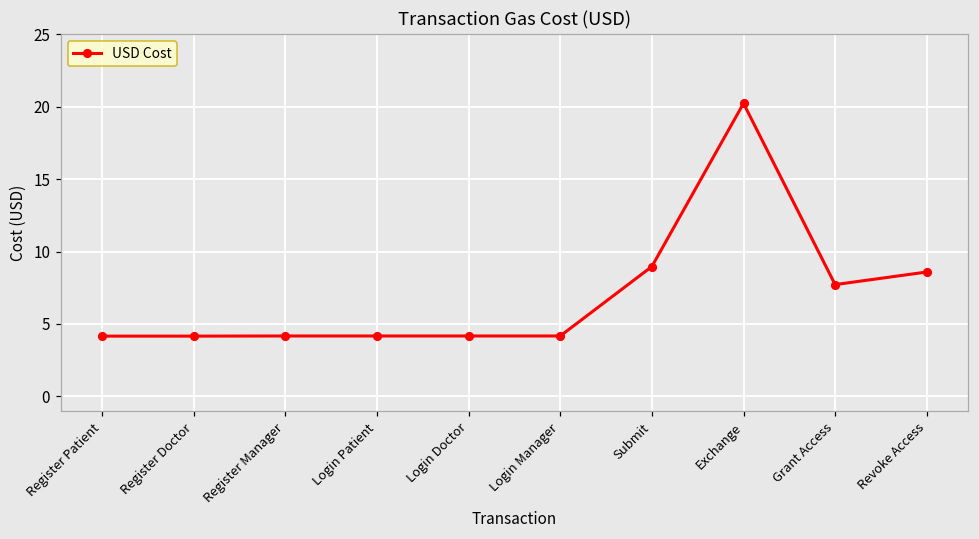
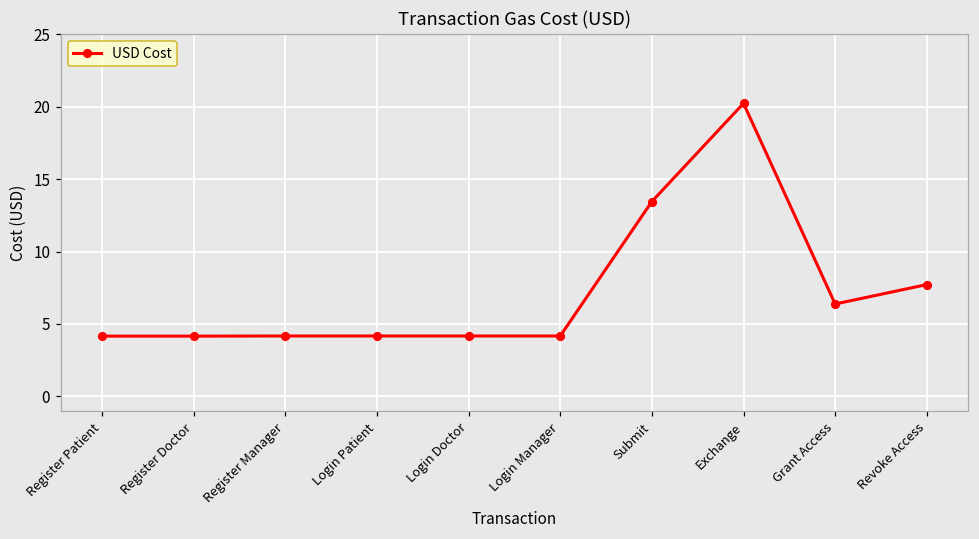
  {
    "Register Patient": 4.2,
    "Register Doctor": 4.2,
    "Register Manager": 4.2,
    "Login Patient": 4.2,
    "Login Doctor": 4.2,
    "Login Manager": 4.2,
-   "Submit": 9.0,
+   "Submit": 13.5,
    "Exchange": 20.2,
-   "Grant Access": 7.7,
-   "Revoke Access": 8.6
+   "Grant Access": 6.4,
+   "Revoke Access": 7.7
  }
